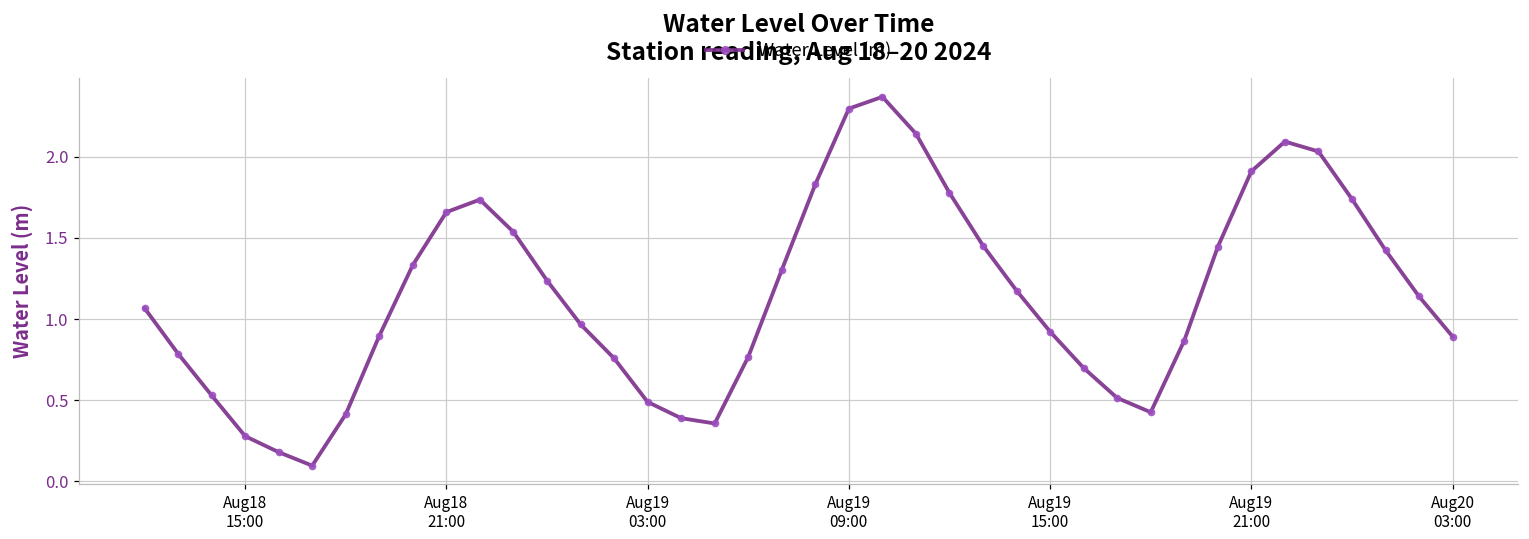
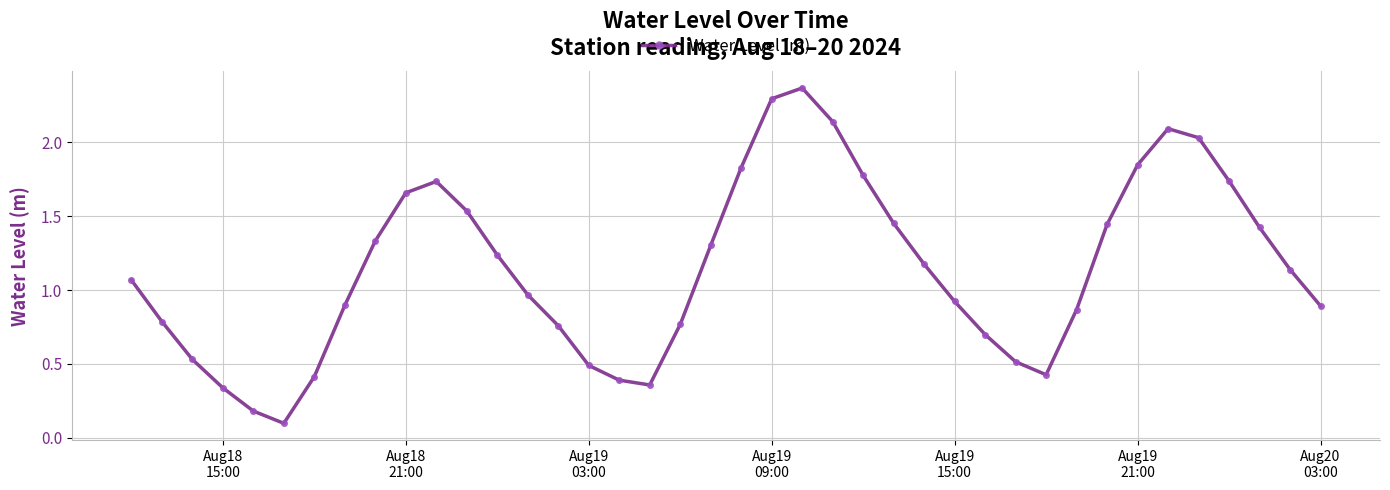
  {
-   "Aug18 15:00": 0.28,
+   "Aug18 15:00": 0.34,
    "Aug18 21:00": 1.66,
    "Aug19 03:00": 0.49,
    "Aug19 09:00": 2.30,
    "Aug19 15:00": 0.92,
-   "Aug19 21:00": 1.91,
+   "Aug19 21:00": 1.85,
    "Aug20 03:00": 0.89
  }
